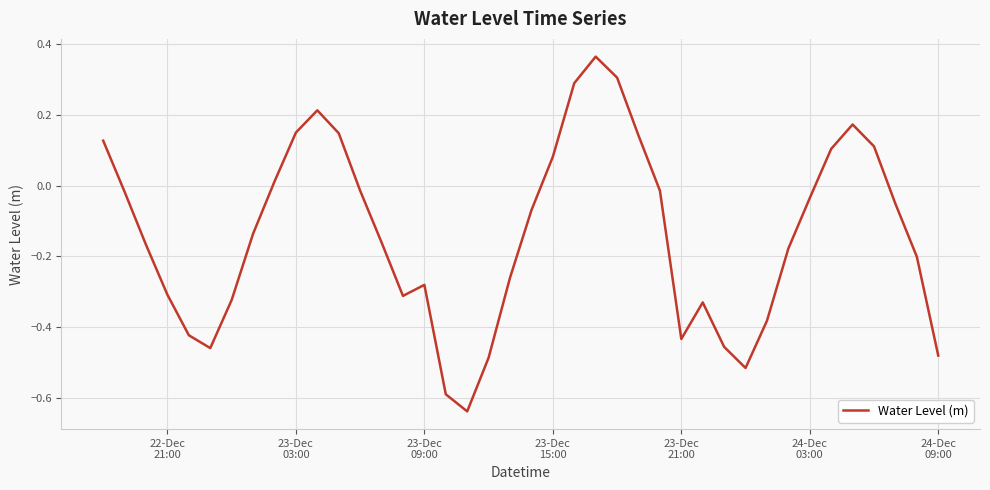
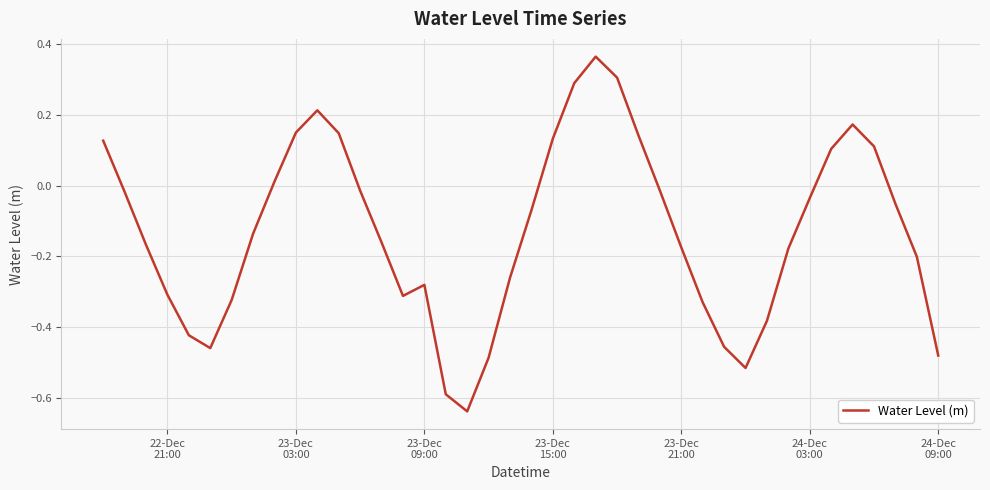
  {
    "22-Dec 21:00": -0.31,
    "23-Dec 03:00": 0.15,
    "23-Dec 09:00": -0.28,
-   "23-Dec 15:00": 0.08,
-   "23-Dec 21:00": -0.43,
+   "23-Dec 15:00": 0.13,
+   "23-Dec 21:00": -0.17,
    "24-Dec 03:00": -0.03,
    "24-Dec 09:00": -0.48
  }
